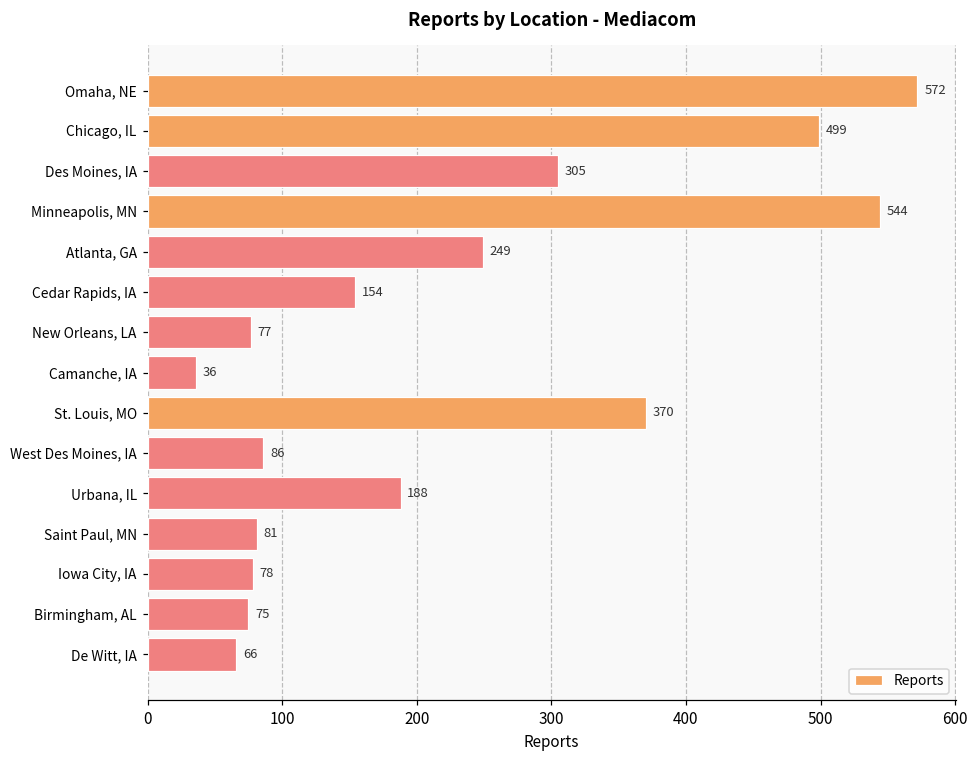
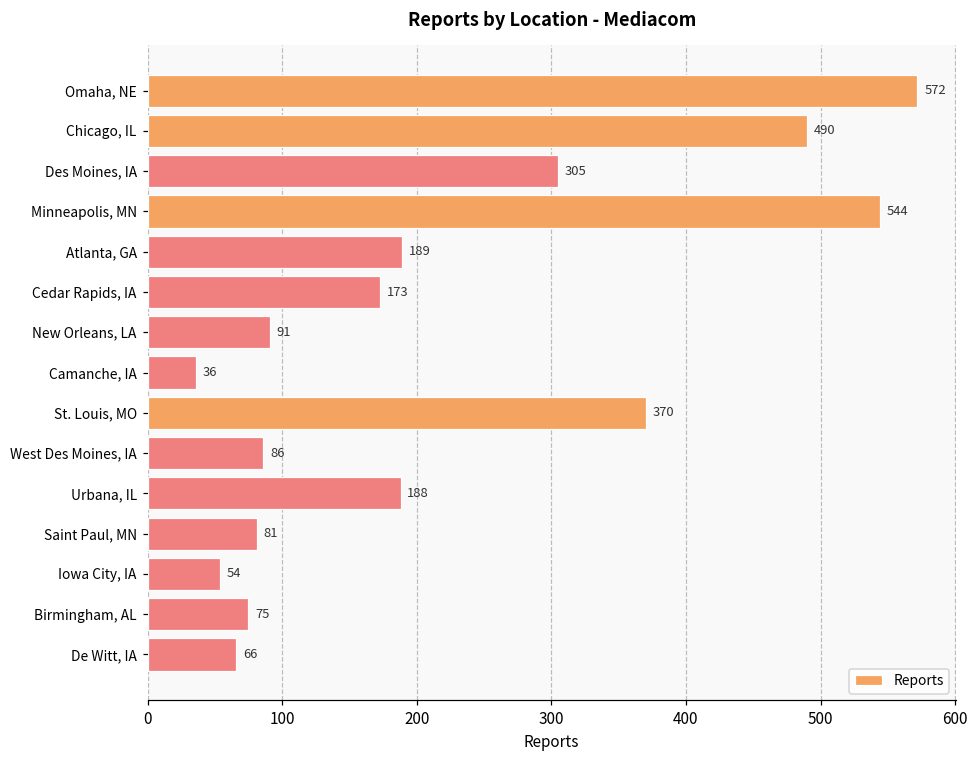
  {
    "Omaha, NE": 572,
-   "Chicago, IL": 499,
+   "Chicago, IL": 490,
    "Des Moines, IA": 305,
    "Minneapolis, MN": 544,
-   "Atlanta, GA": 249,
-   "Cedar Rapids, IA": 154,
-   "New Orleans, LA": 77,
+   "Atlanta, GA": 189,
+   "Cedar Rapids, IA": 173,
+   "New Orleans, LA": 91,
    "Camanche, IA": 36,
    "St. Louis, MO": 370,
    "West Des Moines, IA": 86,
    "Urbana, IL": 188,
    "Saint Paul, MN": 81,
-   "Iowa City, IA": 78,
+   "Iowa City, IA": 54,
    "Birmingham, AL": 75,
    "De Witt, IA": 66
  }
